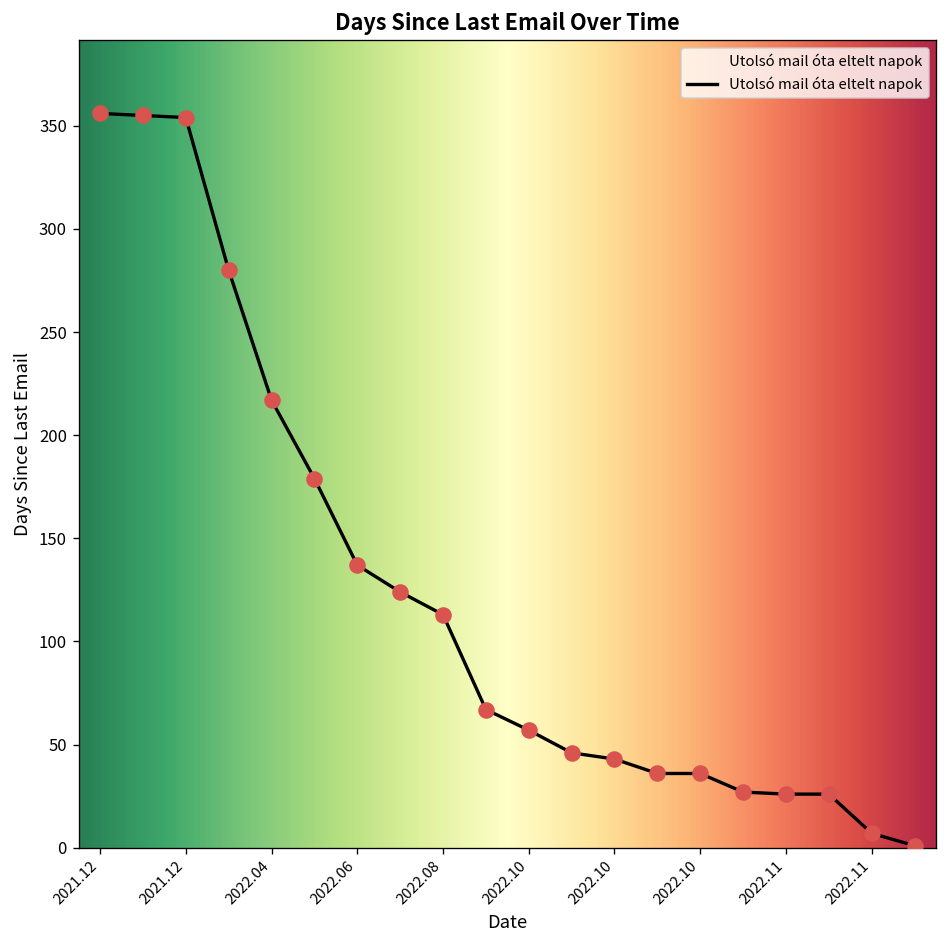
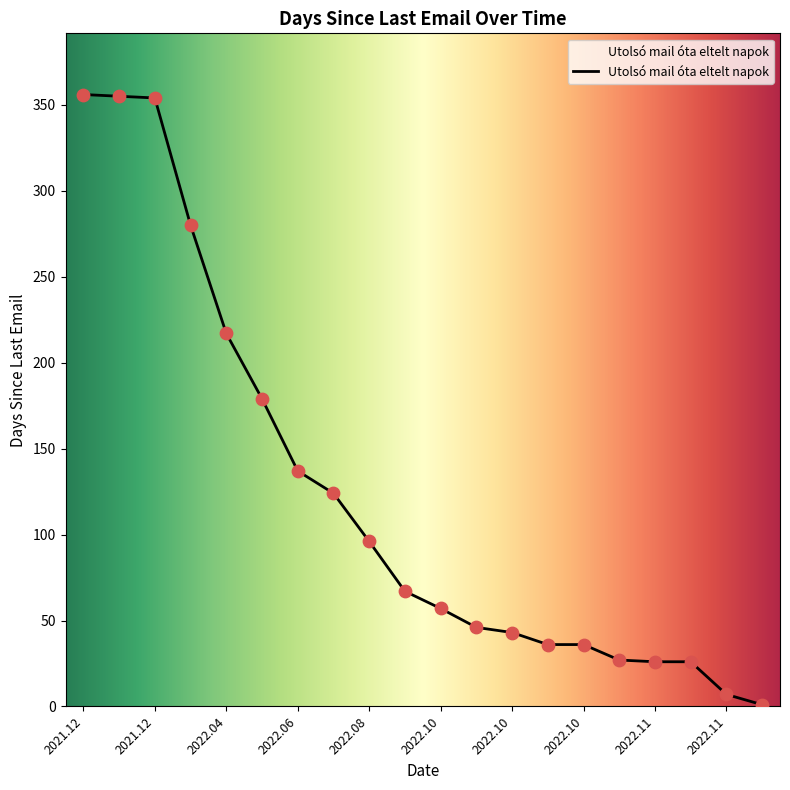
  {
    "2022.04": 217,
    "2022.06": 137,
-   "2022.08": 113
+   "2022.08": 96
  }
